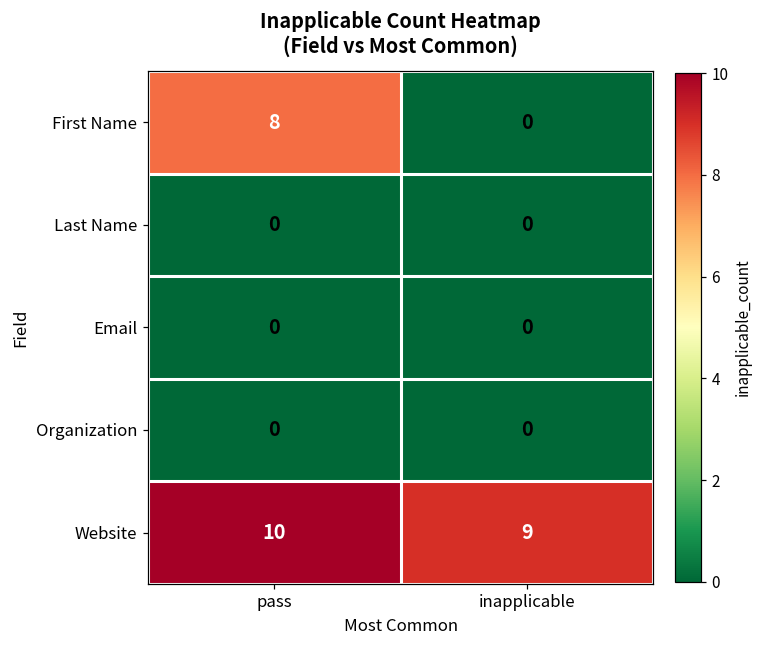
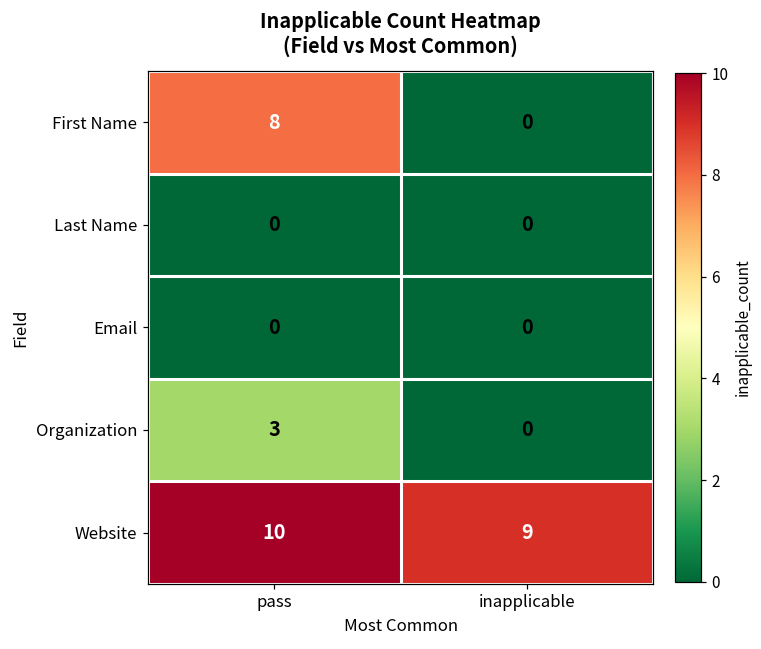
  {
    "First Name": {
      "pass": 8,
      "inapplicable": 0
    },
    "Last Name": {
      "pass": 0,
      "inapplicable": 0
    },
    "Email": {
      "pass": 0,
      "inapplicable": 0
    },
    "Organization": {
-     "pass": 0,
+     "pass": 3,
      "inapplicable": 0
    },
    "Website": {
      "pass": 10,
      "inapplicable": 9
    }
  }
